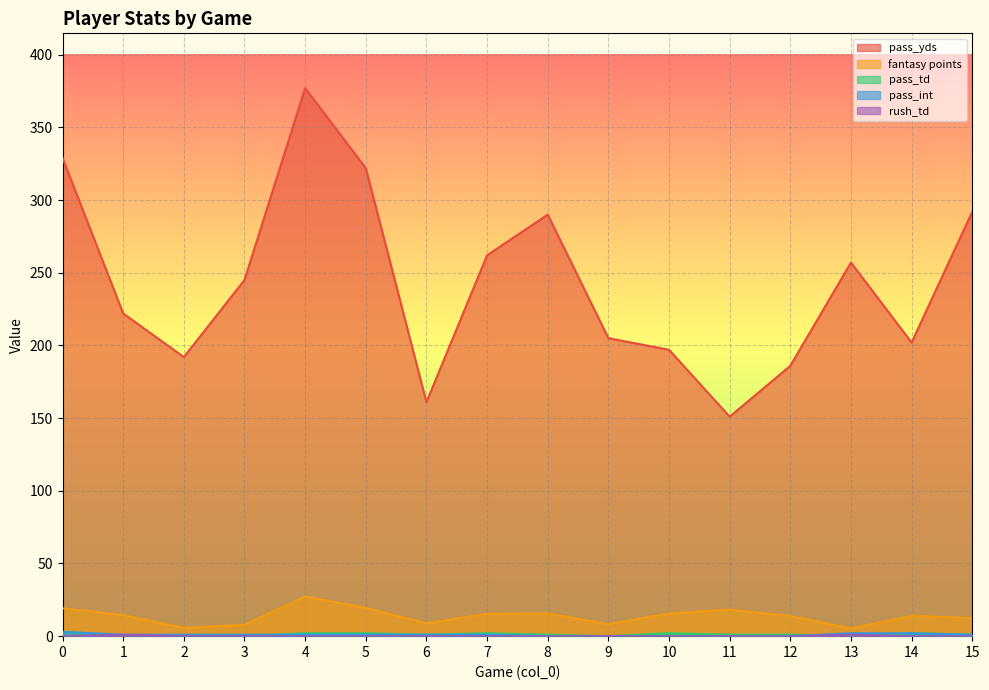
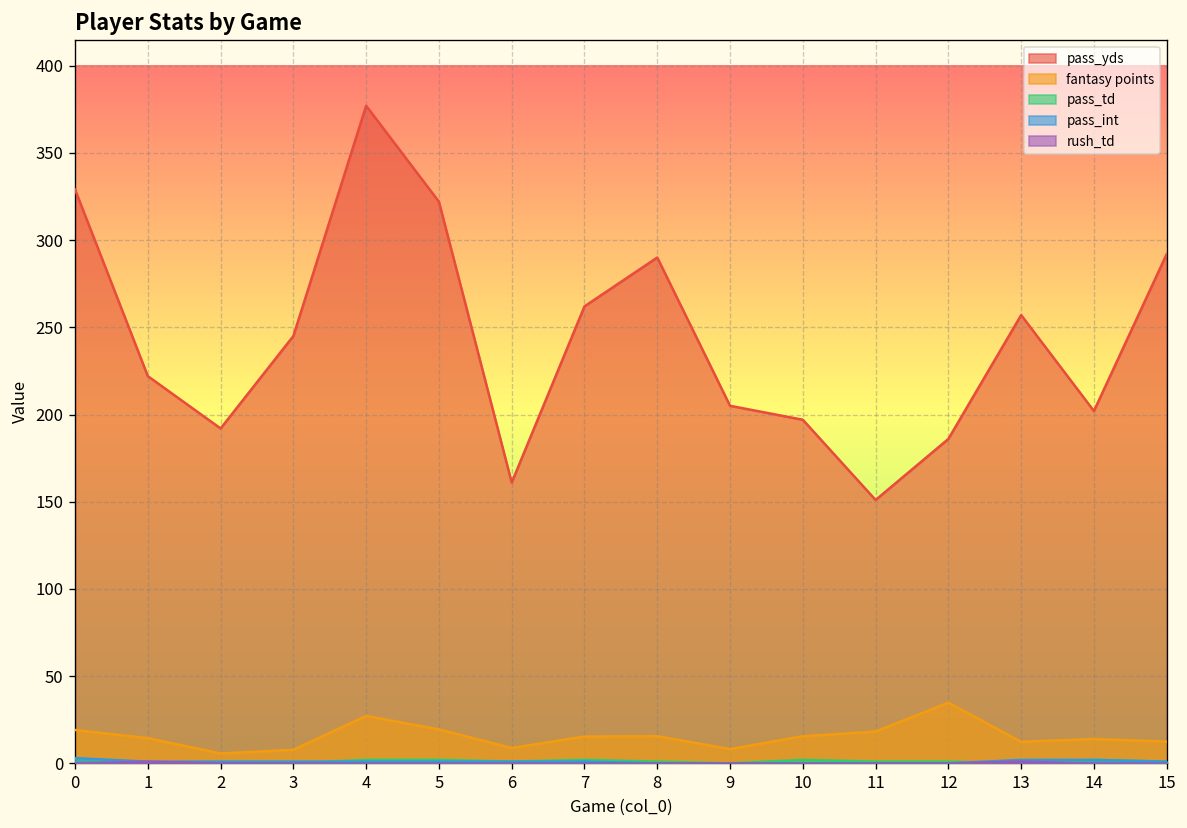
  {
    "pass_yds": {
      "0": 329,
      "1": 222,
      "2": 192,
      "3": 245,
      "4": 377,
      "5": 322,
      "6": 161,
      "7": 262,
      "8": 290,
      "9": 205,
      "10": 197,
      "11": 151,
      "12": 186,
      "13": 257,
      "14": 202,
      "15": 292
    },
    "fantasy points": {
      "0": 19,
      "1": 14,
      "2": 6,
      "3": 8,
      "4": 27,
      "5": 19,
      "6": 9,
      "7": 15,
      "8": 16,
      "9": 8,
      "10": 16,
      "11": 18,
-     "12": 14,
-     "13": 5,
+     "12": 35,
+     "13": 12,
      "14": 14,
      "15": 12
    },
    "pass_td": {
      "10": 2
    },
    "rush_td": {
      "0": 0,
      "14": 0
    }
  }
